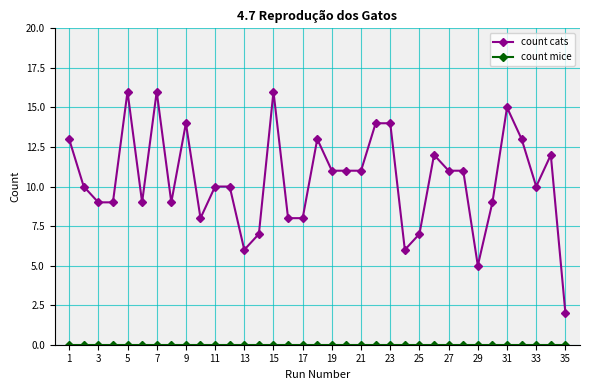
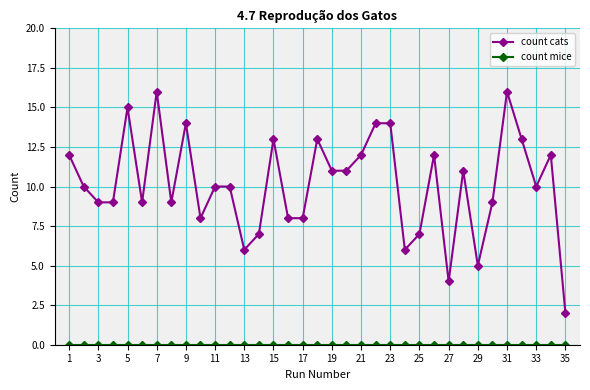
  {
    "count cats": {
-     "1": 13,
+     "1": 12,
      "3": 9,
-     "5": 16,
+     "5": 15,
      "7": 16,
      "9": 14,
      "11": 10,
      "13": 6,
-     "15": 16,
+     "15": 13,
      "17": 8,
      "19": 11,
-     "21": 11,
+     "21": 12,
      "23": 14,
      "25": 7,
-     "27": 11,
+     "27": 4,
      "29": 5,
-     "31": 15,
+     "31": 16,
      "33": 10,
      "35": 2
    },
    "count mice": {
      "1": 0,
      "3": 0,
      "5": 0,
      "7": 0,
      "9": 0,
      "11": 0,
      "13": 0,
      "15": 0,
      "17": 0,
      "19": 0,
      "21": 0,
      "23": 0,
      "25": 0,
      "27": 0,
      "29": 0,
      "31": 0,
      "33": 0,
      "35": 0
    }
  }
